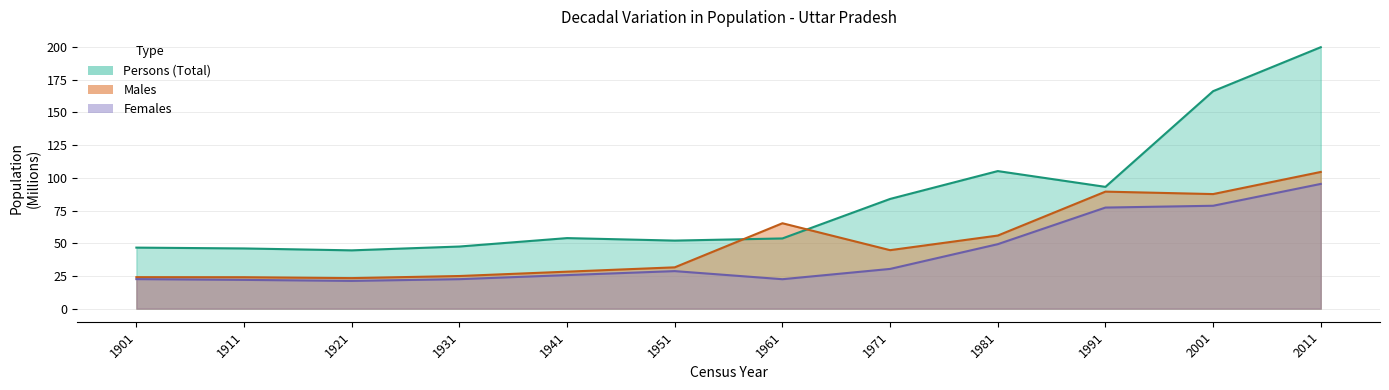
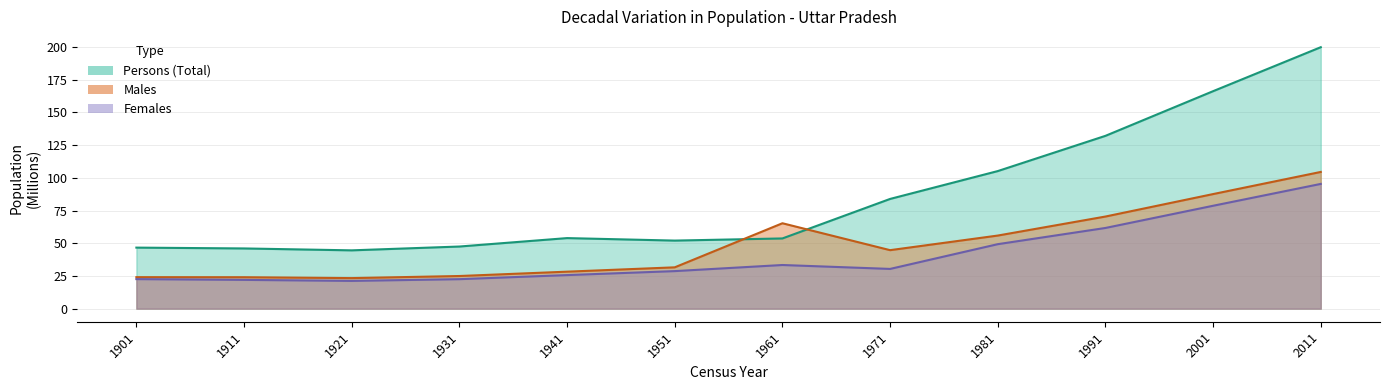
  {
    "Persons (Total)": {
      "1901": 47,
      "1911": 46,
      "1921": 45,
      "1931": 47,
      "1941": 54,
      "1951": 52,
      "1961": 54,
      "1971": 84,
      "1981": 105,
-     "1991": 93,
+     "1991": 132,
      "2001": 166,
      "2011": 200
    },
    "Males": {
      "1911": 24,
      "1921": 23,
      "1931": 25,
      "1941": 28,
      "1951": 32,
      "1961": 65,
      "1971": 45,
      "1981": 56,
-     "1991": 89,
+     "1991": 70,
      "2001": 88,
      "2011": 104
    },
    "Females": {
      "1911": 22,
      "1921": 21,
      "1931": 23,
      "1941": 26,
      "1951": 29,
-     "1961": 23,
+     "1961": 33,
      "1971": 30,
      "1981": 49,
-     "1991": 77,
+     "1991": 62,
      "2001": 79,
      "2011": 95
    }
  }
